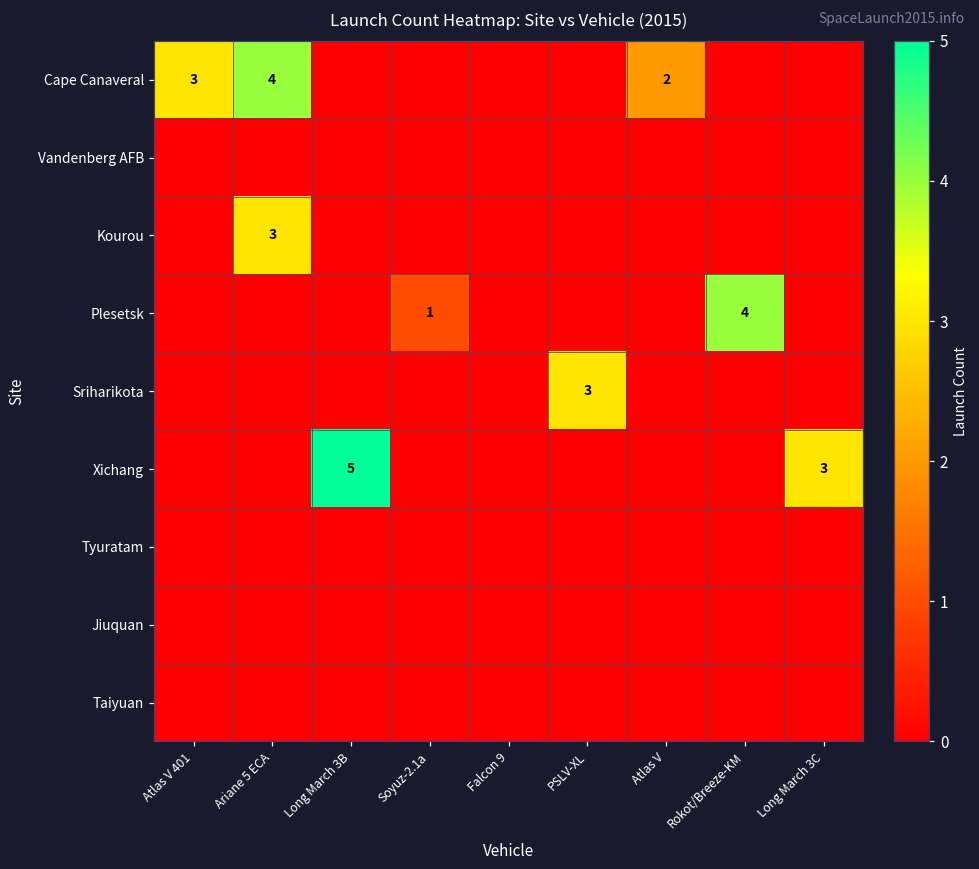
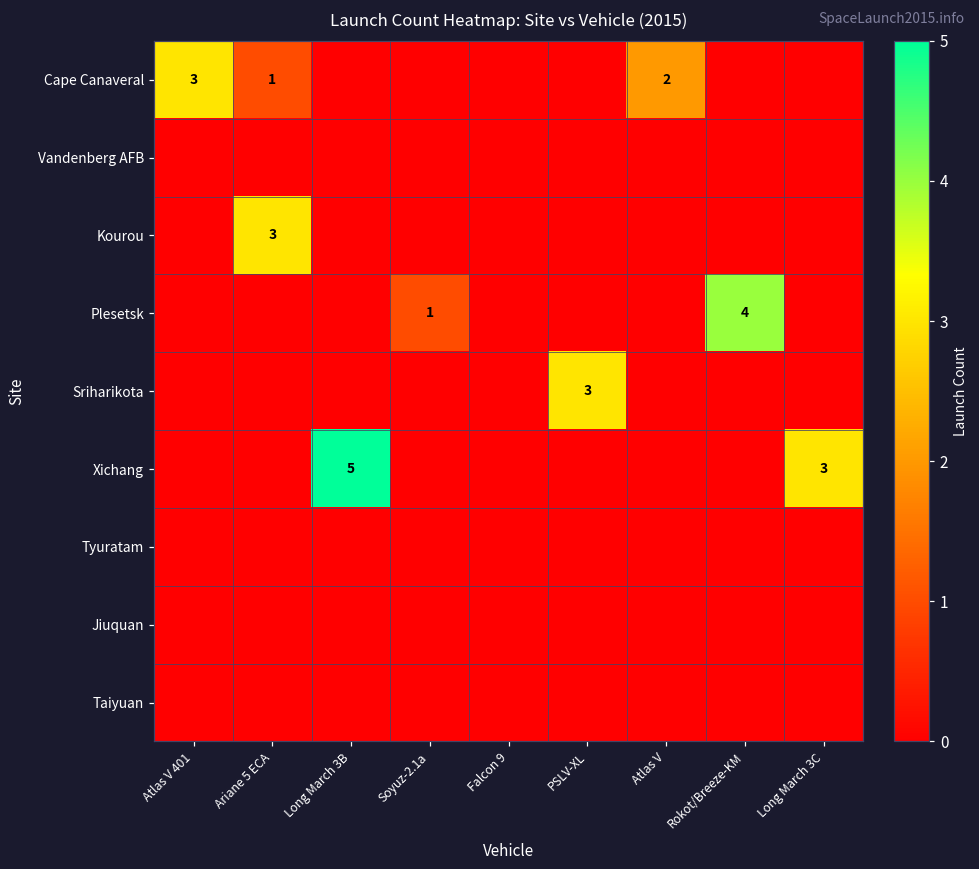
  {
    "Cape Canaveral": {
      "Atlas V 401": 3,
-     "Ariane 5 ECA": 4,
+     "Ariane 5 ECA": 1,
      "Atlas V": 2
    },
    "Kourou": {
      "Ariane 5 ECA": 3
    },
    "Plesetsk": {
      "Soyuz-2.1a": 1,
      "Rokot/Breeze-KM": 4
    },
    "Sriharikota": {
      "PSLV-XL": 3
    },
    "Xichang": {
      "Long March 3B": 5,
      "Long March 3C": 3
    }
  }
